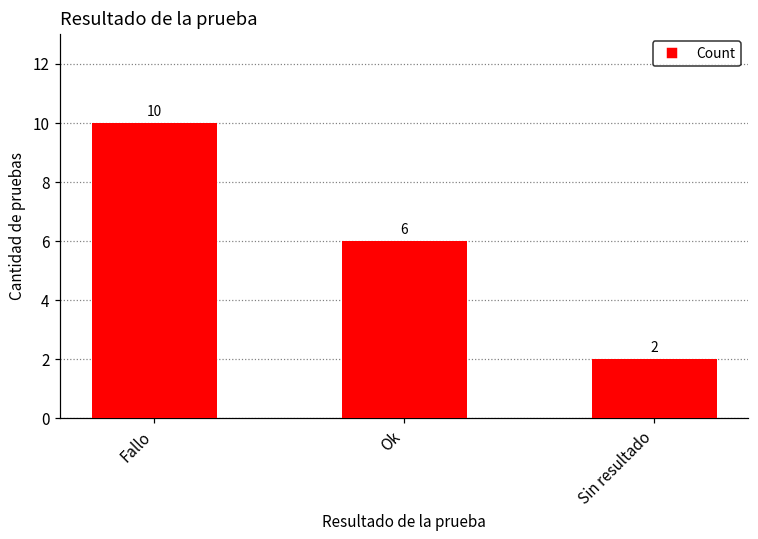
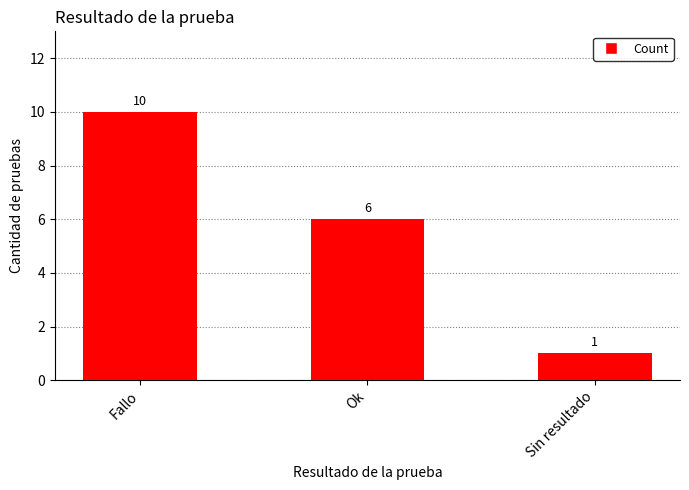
  {
    "Fallo": 10,
    "Ok": 6,
-   "Sin resultado": 2
+   "Sin resultado": 1
  }
